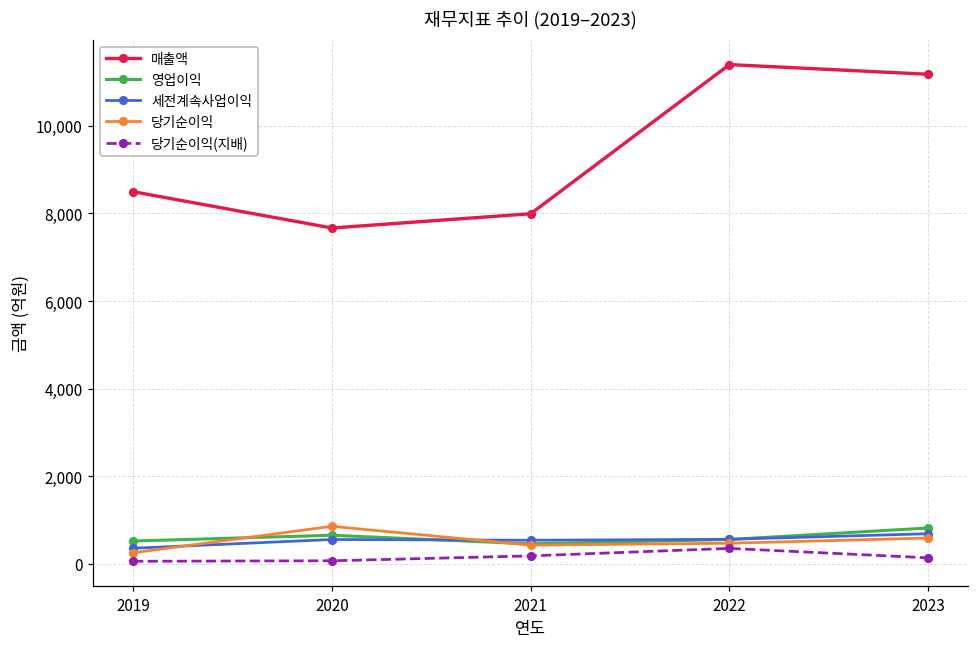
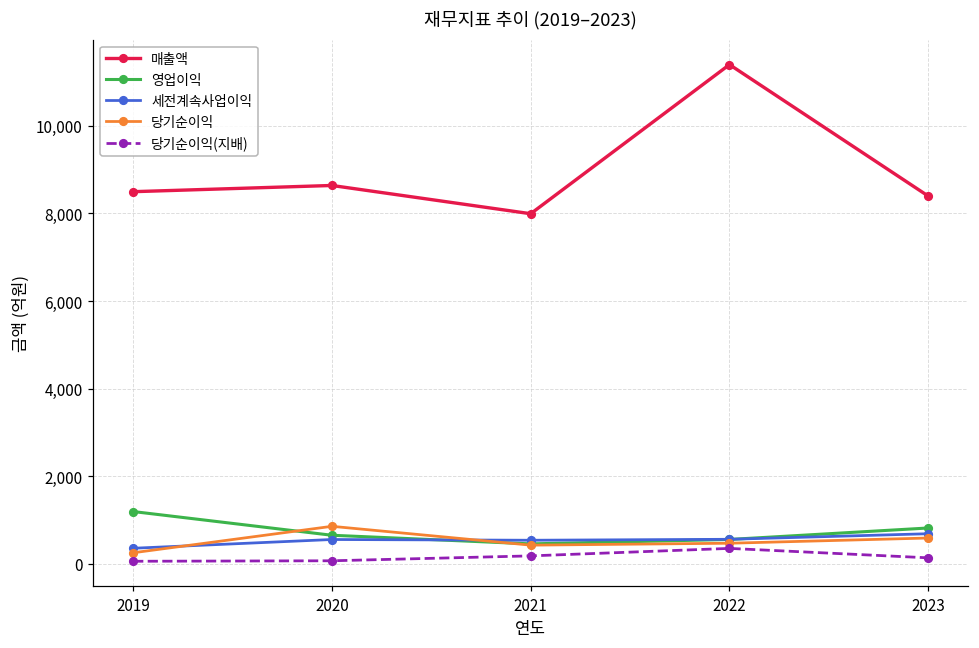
  {
    "매출액": {
      "2019": "8,500",
-     "2020": "7,700",
+     "2020": "8,600",
      "2021": "8,000",
      "2022": "11,400",
-     "2023": "11,200"
+     "2023": "8,400"
    },
    "영업이익": {
-     "2019": "500",
+     "2019": "1,200",
      "2020": "700",
      "2023": "800"
    },
    "세전계속사업이익": {
      "2019": "400",
      "2020": "600",
      "2021": "500",
      "2023": "700"
    },
    "당기순이익": {
      "2019": "300",
      "2020": "900",
      "2022": "500",
      "2023": "600"
    },
    "당기순이익(지배)": {
      "2019": "100",
      "2020": "100",
      "2021": "200",
      "2022": "400",
      "2023": "100"
    }
  }
